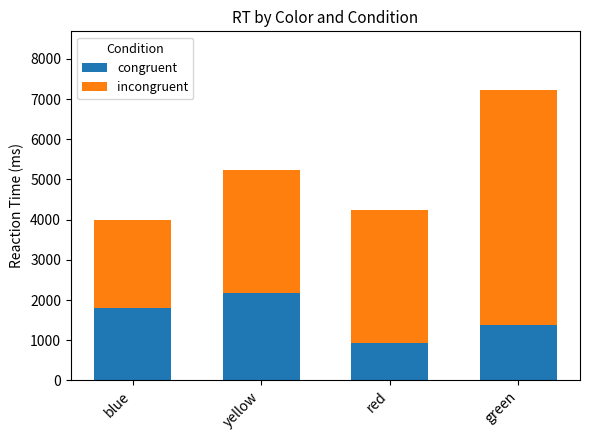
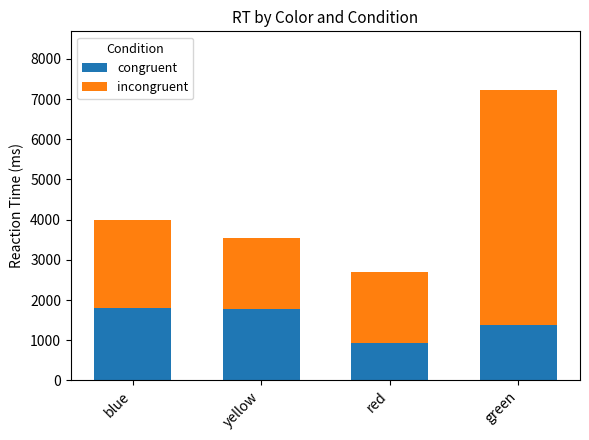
  {
    "congruent": {
      "blue": 1800,
-     "yellow": 2200,
+     "yellow": 1800,
      "red": 900,
      "green": 1400
    },
    "incongruent": {
      "blue": 2200,
-     "yellow": 3100,
-     "red": 3300,
+     "yellow": 1800,
+     "red": 1800,
      "green": 5900
    }
  }
